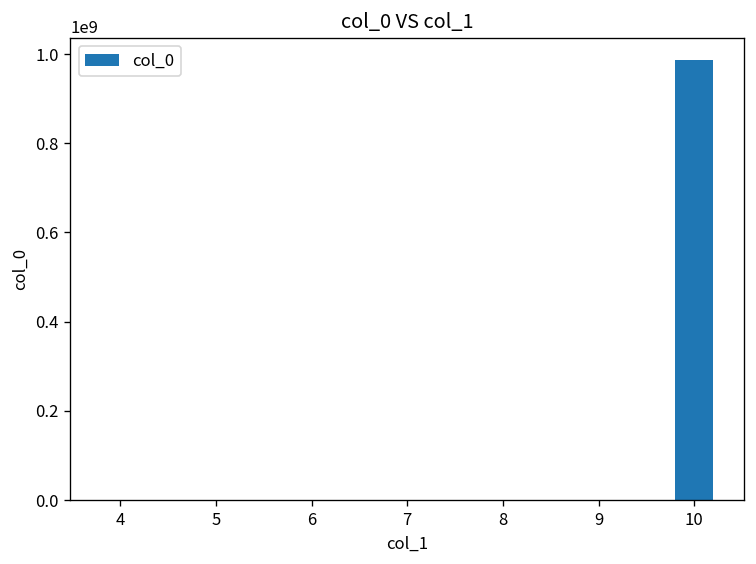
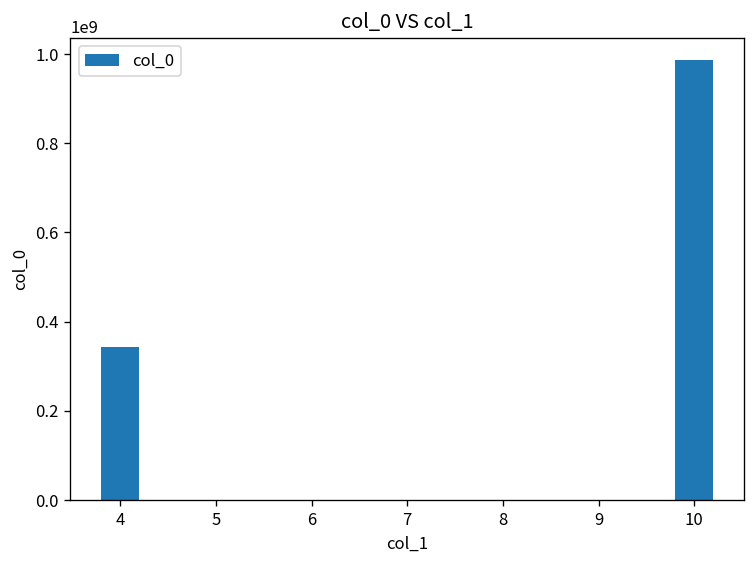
  {
-   "4": 0,
+   "4": 340000000,
    "10": 990000000
  }
